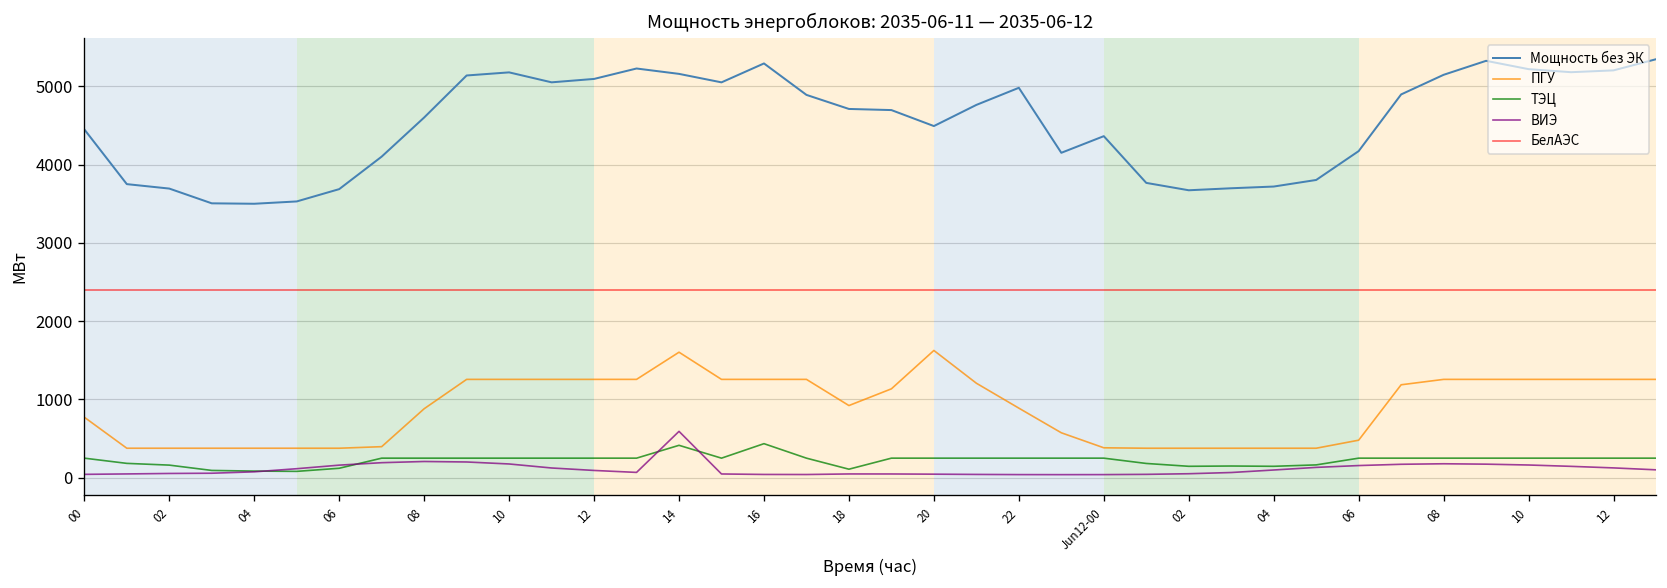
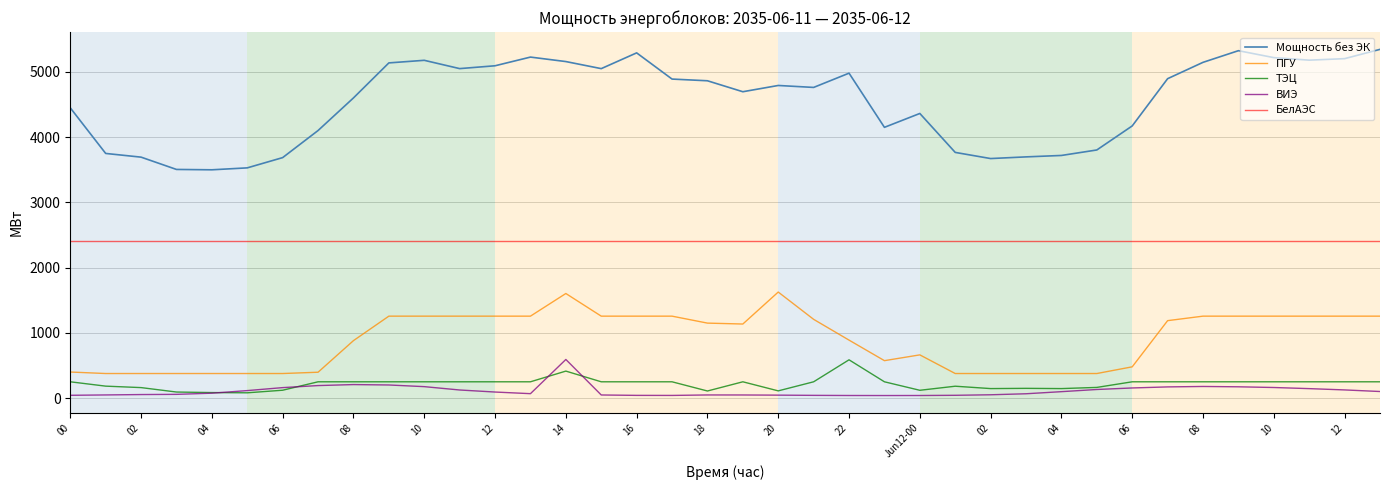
  {
    "Мощность без ЭК": {
      "00": 4400,
      "14": 5200,
      "16": 5300,
-     "18": 4700,
-     "20": 4500,
+     "18": 4900,
+     "20": 4800,
      "22": 5000,
      "Jun12-00": 4400
    },
    "ПГУ": {
-     "00": 800,
+     "00": 400,
      "14": 1600,
      "16": 1300,
-     "18": 900,
+     "18": 1100,
      "20": 1600,
      "22": 900,
-     "Jun12-00": 400
+     "Jun12-00": 700
    },
    "ТЭЦ": {
      "00": 300,
      "14": 400,
-     "16": 400,
+     "16": 300,
      "18": 100,
-     "20": 300,
-     "22": 300,
-     "Jun12-00": 300
+     "20": 100,
+     "22": 600,
+     "Jun12-00": 100
    },
    "ВИЭ": {
      "00": 0,
      "14": 600,
      "16": 0,
      "18": 0,
      "20": 0,
      "22": 0,
      "Jun12-00": 0
    },
    "БелАЭС": {
      "00": 2400,
      "14": 2400,
      "16": 2400,
      "18": 2400,
      "20": 2400,
      "22": 2400,
      "Jun12-00": 2400
    }
  }
